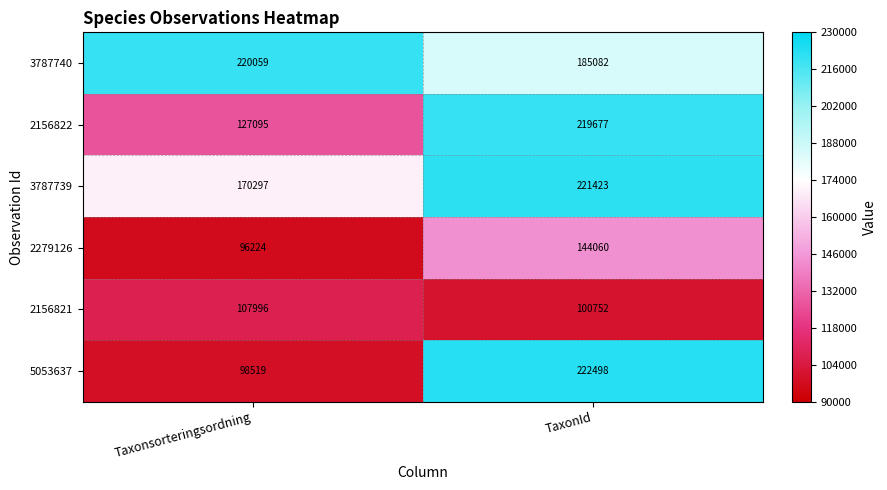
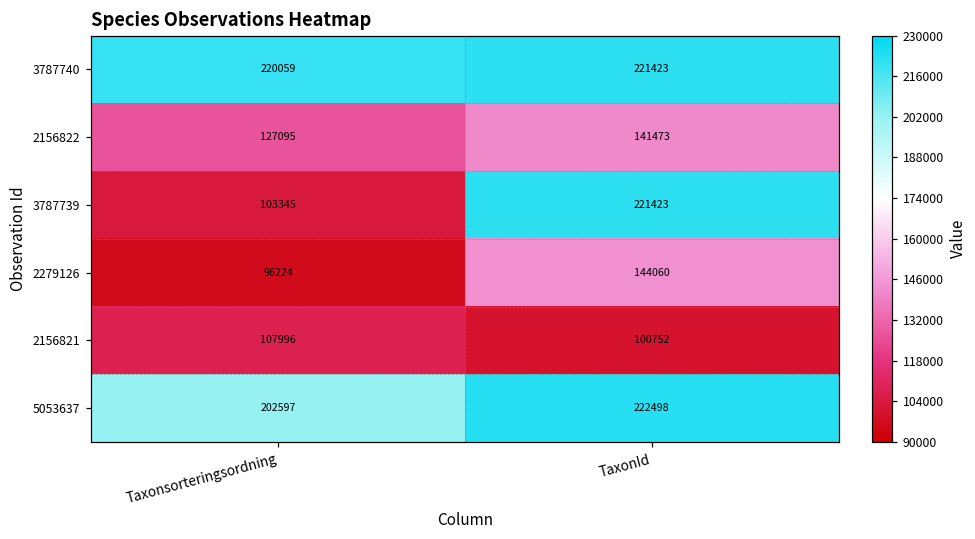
  {
    "3787740": {
      "Taxonsorteringsordning": 220059,
-     "TaxonId": 185082
+     "TaxonId": 221423
    },
    "2156822": {
      "Taxonsorteringsordning": 127095,
-     "TaxonId": 219677
+     "TaxonId": 141473
    },
    "3787739": {
-     "Taxonsorteringsordning": 170297,
+     "Taxonsorteringsordning": 103345,
      "TaxonId": 221423
    },
    "2279126": {
      "Taxonsorteringsordning": 96224,
      "TaxonId": 144060
    },
    "2156821": {
      "Taxonsorteringsordning": 107996,
      "TaxonId": 100752
    },
    "5053637": {
-     "Taxonsorteringsordning": 98519,
+     "Taxonsorteringsordning": 202597,
      "TaxonId": 222498
    }
  }
